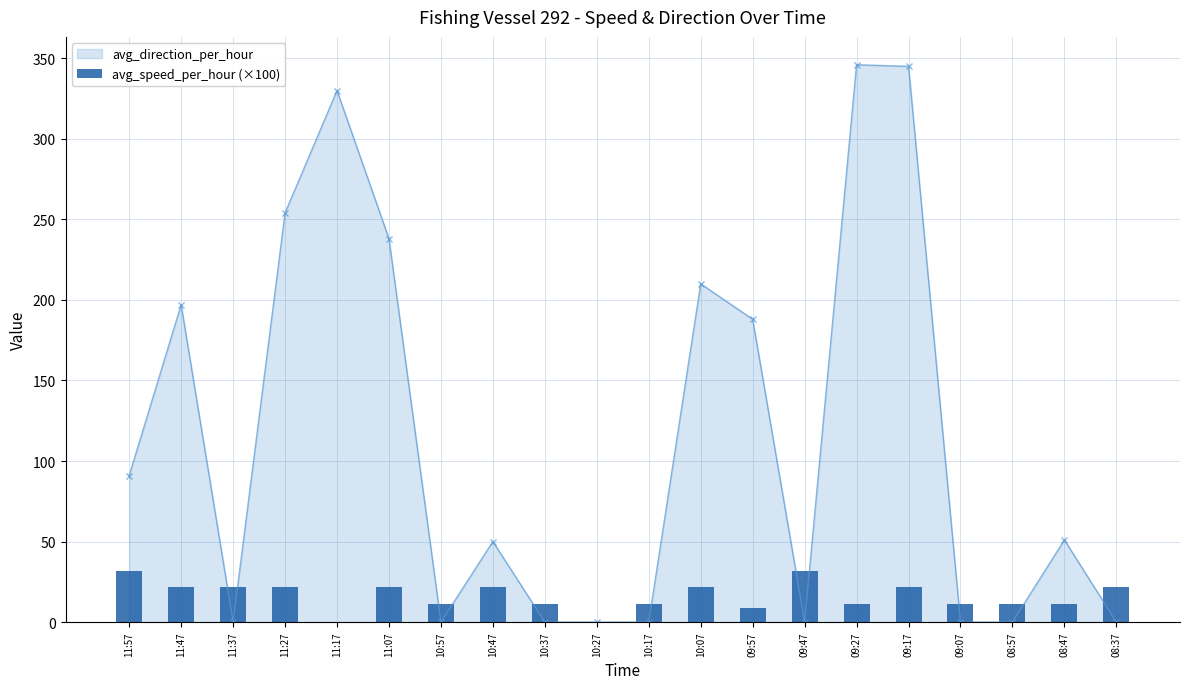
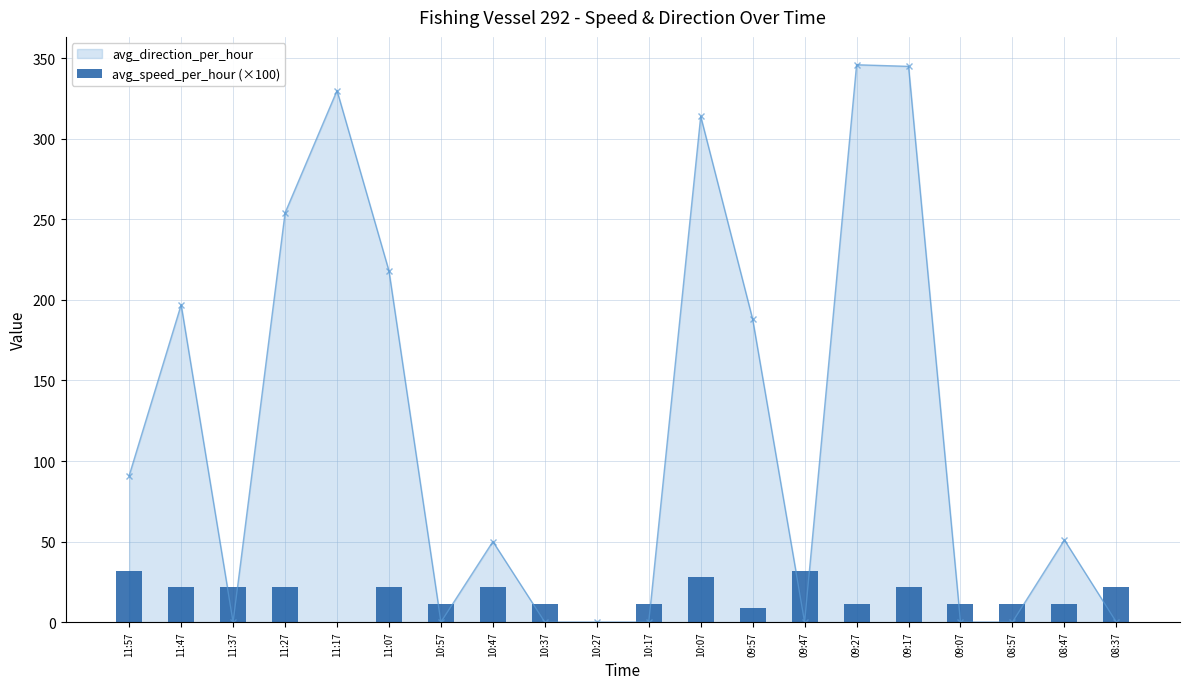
  {
    "avg_direction_per_hour": {
      "11:57": 91,
      "11:47": 197,
      "11:37": 0,
      "11:27": 254,
      "11:17": 330,
-     "11:07": 238,
+     "11:07": 218,
      "10:57": 0,
      "10:47": 50,
      "10:37": 0,
      "10:27": 0,
      "10:17": 0,
-     "10:07": 210,
+     "10:07": 314,
      "09:57": 188,
      "09:47": 0,
      "09:27": 346,
      "09:17": 345,
      "09:07": 0,
      "08:57": 0,
      "08:47": 51,
      "08:37": 0
    },
    "avg_speed_per_hour (×100)": {
      "11:57": 32,
      "11:47": 22,
      "11:37": 22,
      "11:27": 22,
      "11:17": 0,
      "11:07": 22,
      "10:57": 11,
      "10:47": 22,
      "10:37": 11,
      "10:27": 0,
      "10:17": 11,
-     "10:07": 22,
+     "10:07": 28,
      "09:57": 9,
      "09:47": 32,
      "09:27": 11,
      "09:17": 22,
      "09:07": 11,
      "08:57": 11,
      "08:47": 11,
      "08:37": 22
    }
  }
